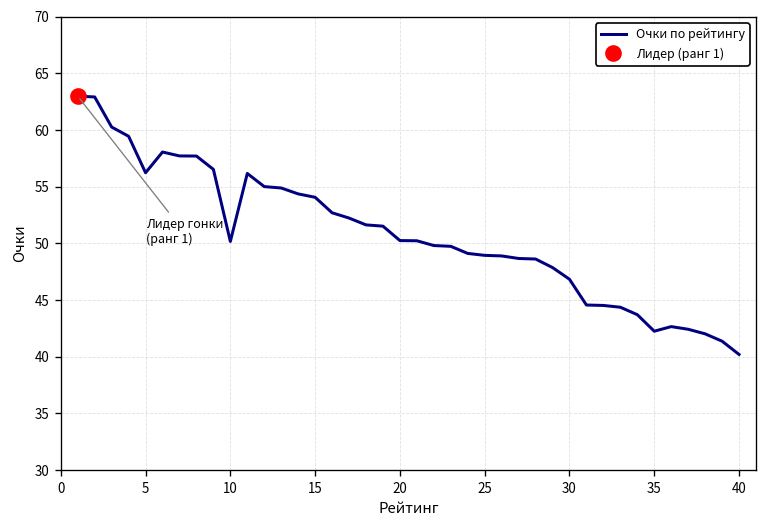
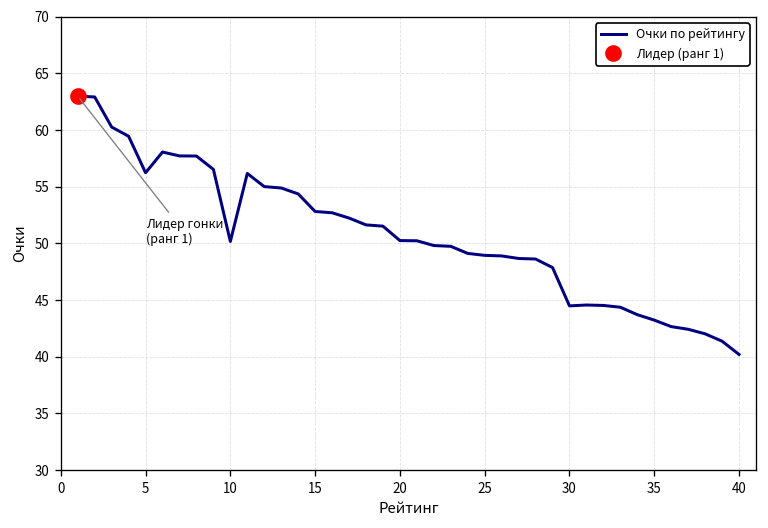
  {
    "Очки по рейтингу": {
      "10": 50,
-     "15": 54,
+     "15": 53,
      "20": 50,
      "25": 49,
-     "30": 47,
-     "35": 42,
+     "30": 44,
+     "35": 43,
      "40": 40
    }
  }
